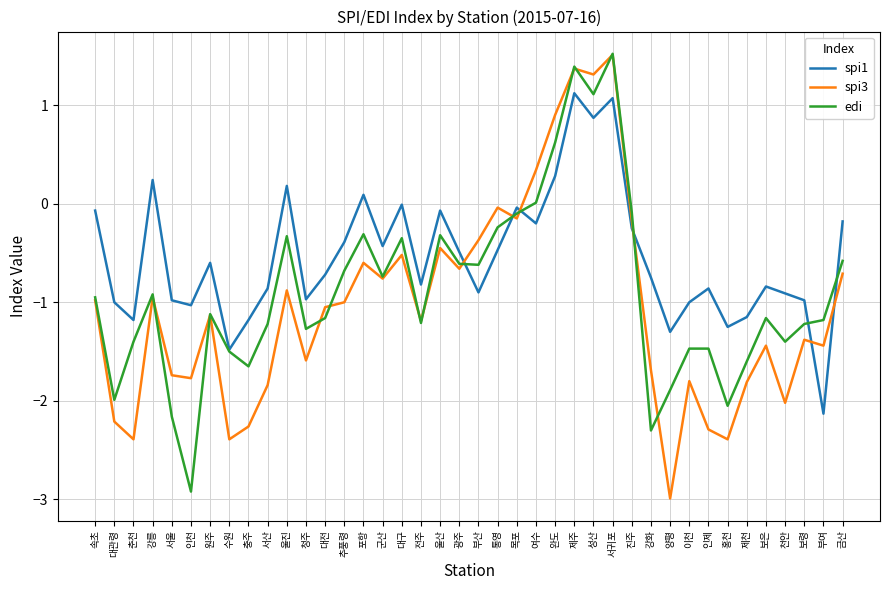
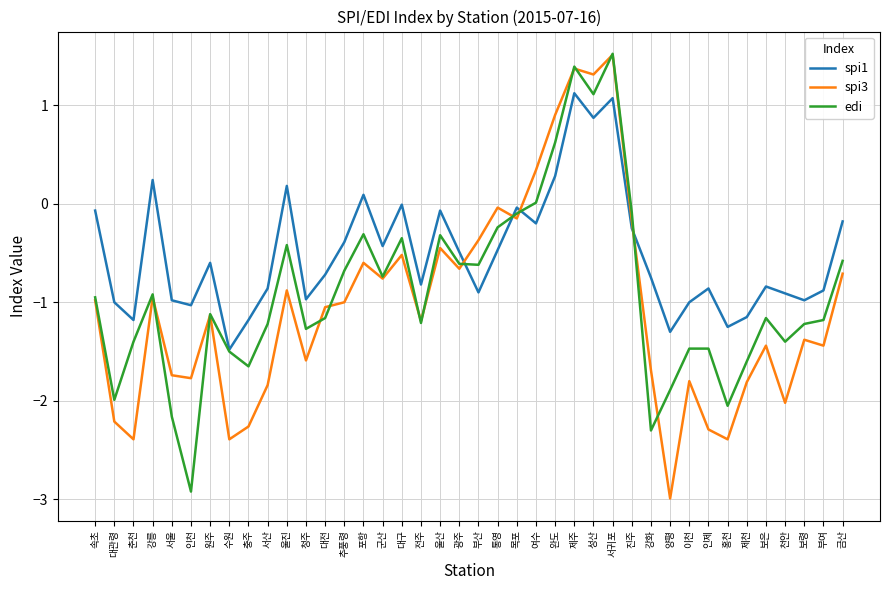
  {
    "spi1": {
      "속초": -0.1,
      "대관령": -1.0,
      "춘천": -1.2,
      "강릉": 0.2,
      "서울": -1.0,
      "인천": -1.0,
      "원주": -0.6,
      "충주": -1.2,
      "서산": -0.9,
      "울진": 0.2,
      "청주": -1.0,
      "대전": -0.7,
      "추풍령": -0.4,
      "포항": 0.1,
      "군산": -0.4,
      "대구": 0.0,
      "전주": -0.8,
      "울산": -0.1,
      "광주": -0.5,
      "부산": -0.9,
      "통영": -0.5,
      "목포": 0.0,
      "여수": -0.2,
      "완도": 0.3,
      "제주": 1.1,
      "성산": 0.9,
      "서귀포": 1.1,
      "진주": -0.3,
      "강화": -0.8,
      "양평": -1.3,
      "이천": -1.0,
      "인제": -0.9,
      "홍천": -1.3,
      "제천": -1.2,
      "보은": -0.8,
      "천안": -0.9,
      "보령": -1.0,
-     "부여": -2.1,
+     "부여": -0.9,
      "금산": -0.2
    },
    "spi3": {
      "속초": -1.0,
      "대관령": -2.2,
      "춘천": -2.4,
      "강릉": -1.0,
      "서울": -1.7,
      "인천": -1.8,
      "수원": -2.4,
      "충주": -2.3,
      "서산": -1.8,
      "울진": -0.9,
      "청주": -1.6,
      "대전": -1.1,
      "추풍령": -1.0,
      "포항": -0.6,
      "대구": -0.5,
      "울산": -0.5,
      "광주": -0.7,
      "부산": -0.4,
      "통영": 0.0,
      "목포": -0.2,
      "여수": 0.3,
      "완도": 0.9,
      "성산": 1.3,
      "진주": -0.2,
      "강화": -1.7,
      "양평": -3.0,
      "이천": -1.8,
      "인제": -2.3,
      "홍천": -2.4,
      "제천": -1.8,
      "보은": -1.4,
      "천안": -2.0,
      "보령": -1.4,
      "부여": -1.4,
      "금산": -0.7
    },
    "edi": {
      "속초": -1.0,
      "대관령": -2.0,
      "춘천": -1.4,
      "강릉": -0.9,
      "서울": -2.2,
      "인천": -2.9,
      "충주": -1.7,
      "서산": -1.2,
-     "울진": -0.3,
+     "울진": -0.4,
      "청주": -1.3,
      "대전": -1.2,
      "추풍령": -0.7,
      "포항": -0.3,
      "대구": -0.4,
      "울산": -0.3,
      "광주": -0.6,
      "부산": -0.6,
      "통영": -0.2,
      "목포": -0.1,
      "여수": 0.0,
      "완도": 0.6,
      "성산": 1.1,
      "진주": -0.1,
      "강화": -2.3,
      "양평": -1.9,
      "이천": -1.5,
      "인제": -1.5,
      "홍천": -2.1,
      "제천": -1.6,
      "보은": -1.2,
      "천안": -1.4,
      "보령": -1.2,
      "부여": -1.2,
      "금산": -0.6
    }
  }
